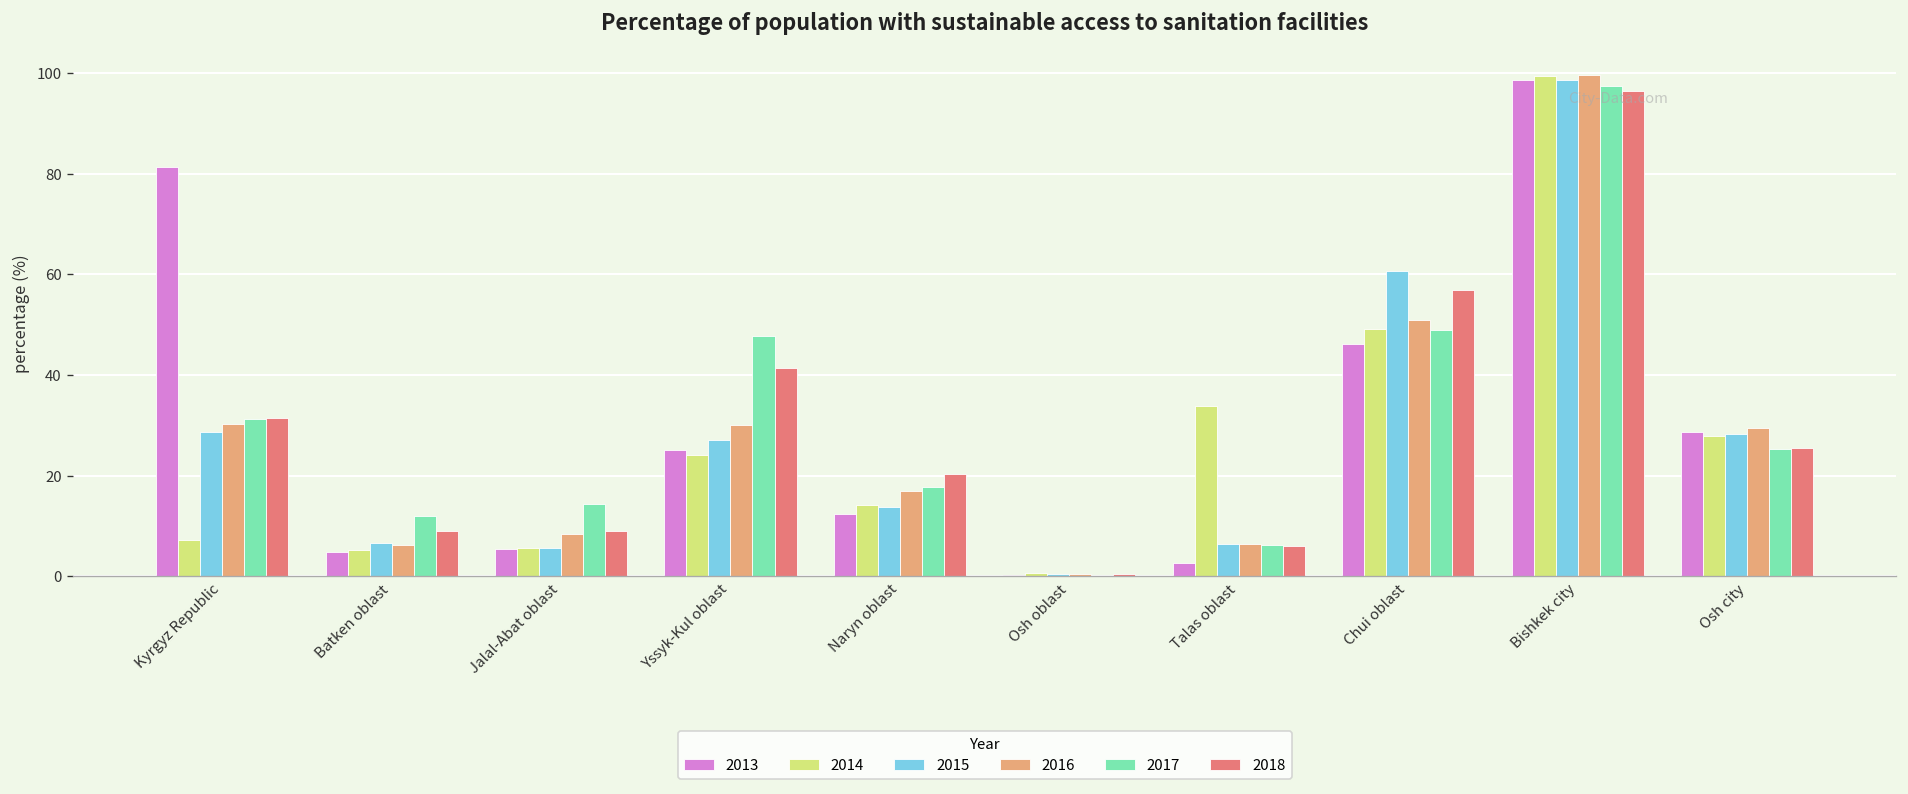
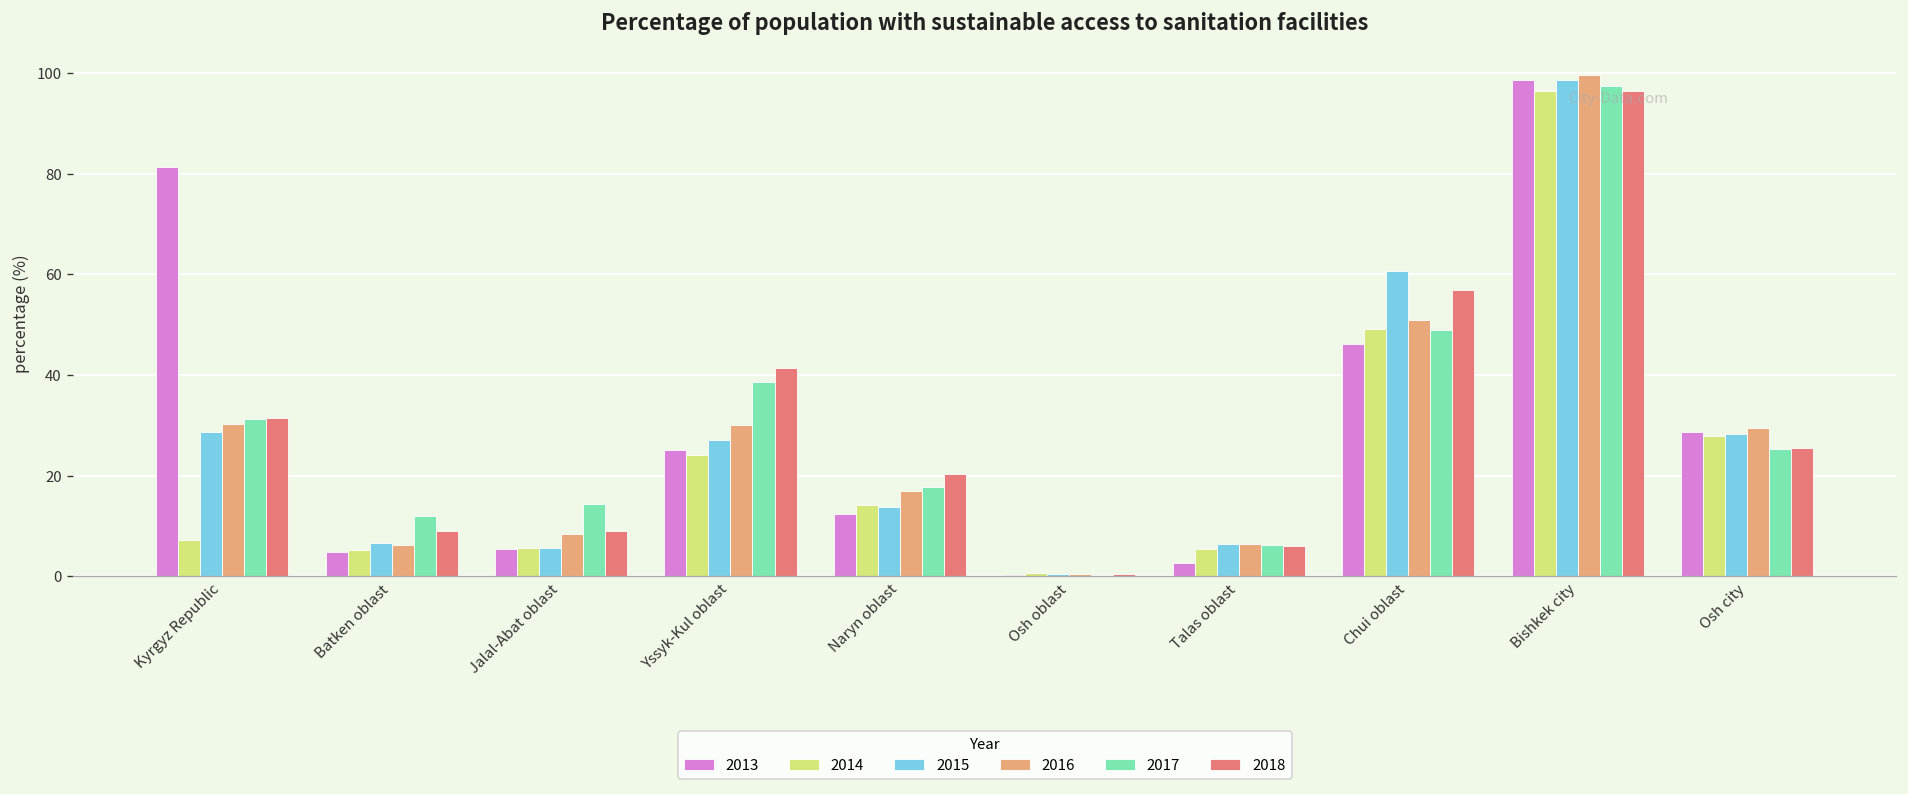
  {
    "2013": {
      "Kyrgyz Republic": 81,
      "Batken oblast": 5,
      "Jalal-Abat oblast": 5,
      "Yssyk-Kul oblast": 25,
      "Naryn oblast": 12,
      "Talas oblast": 3,
      "Chui oblast": 46,
      "Bishkek city": 99,
      "Osh city": 29
    },
    "2014": {
      "Kyrgyz Republic": 7,
      "Batken oblast": 5,
      "Jalal-Abat oblast": 6,
      "Yssyk-Kul oblast": 24,
      "Naryn oblast": 14,
      "Osh oblast": 1,
-     "Talas oblast": 34,
+     "Talas oblast": 5,
      "Chui oblast": 49,
-     "Bishkek city": 99,
+     "Bishkek city": 96,
      "Osh city": 28
    },
    "2015": {
      "Kyrgyz Republic": 29,
      "Batken oblast": 7,
      "Jalal-Abat oblast": 6,
      "Yssyk-Kul oblast": 27,
      "Naryn oblast": 14,
      "Talas oblast": 7,
      "Chui oblast": 61,
      "Bishkek city": 99,
      "Osh city": 28
    },
    "2017": {
      "Kyrgyz Republic": 31,
      "Batken oblast": 12,
      "Jalal-Abat oblast": 14,
-     "Yssyk-Kul oblast": 48,
+     "Yssyk-Kul oblast": 39,
      "Naryn oblast": 18,
      "Talas oblast": 6,
      "Chui oblast": 49,
      "Bishkek city": 97,
      "Osh city": 25
    }
  }
